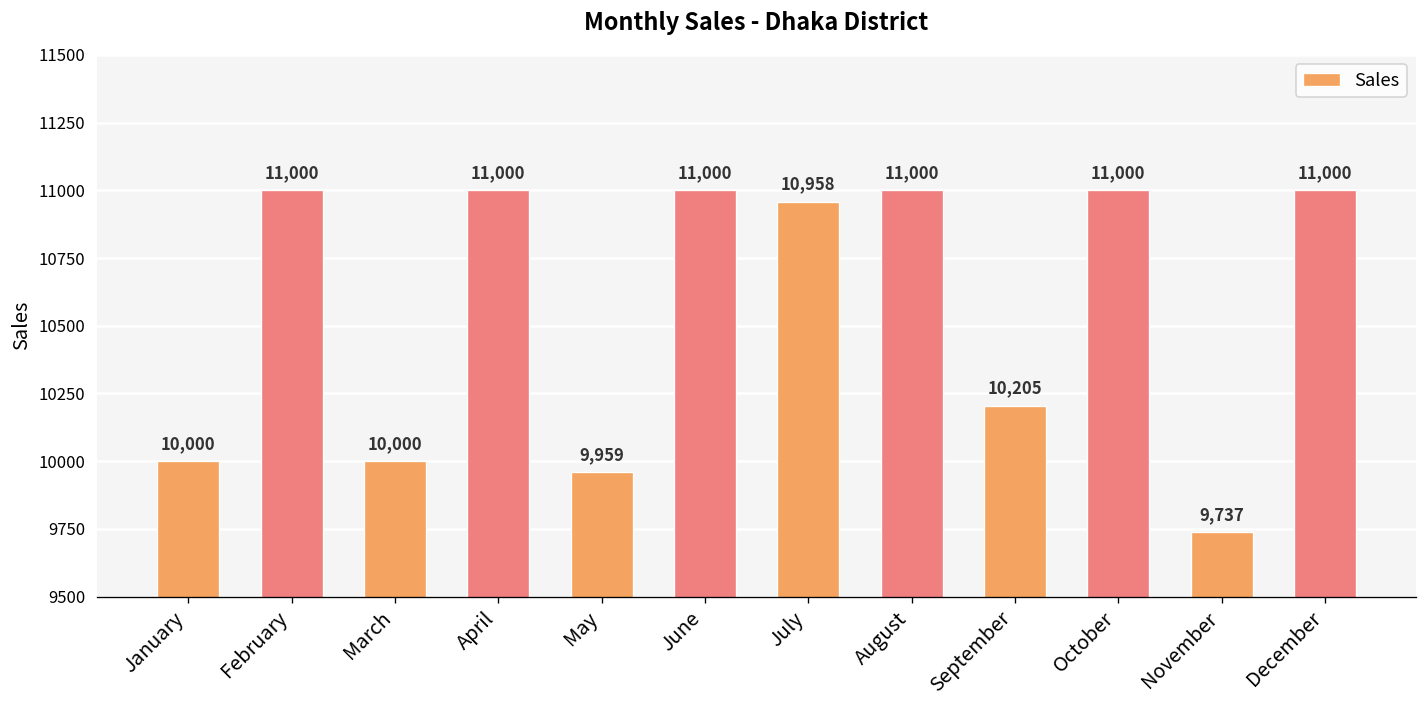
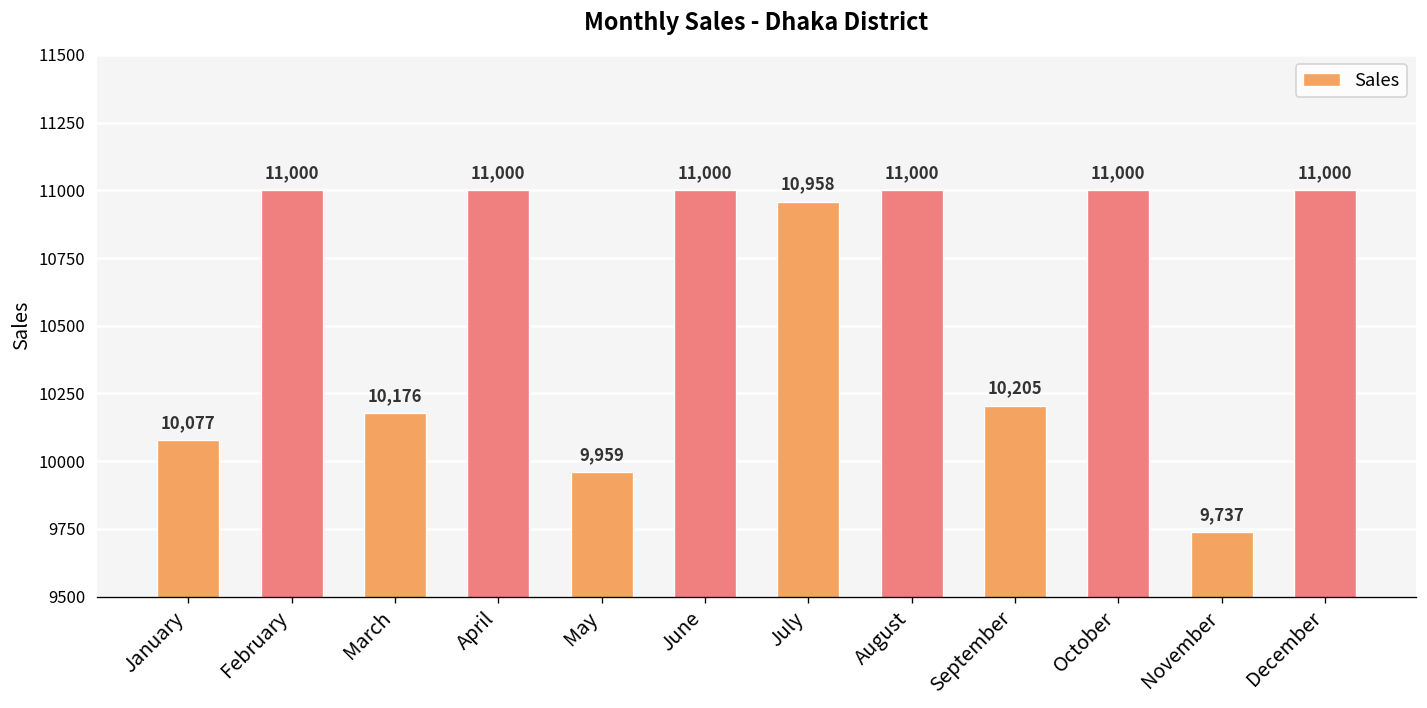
  {
-   "January": "10,000",
+   "January": "10,077",
    "February": "11,000",
-   "March": "10,000",
+   "March": "10,176",
    "April": "11,000",
    "May": "9,959",
    "June": "11,000",
    "July": "10,958",
    "August": "11,000",
    "September": "10,205",
    "October": "11,000",
    "November": "9,737",
    "December": "11,000"
  }
